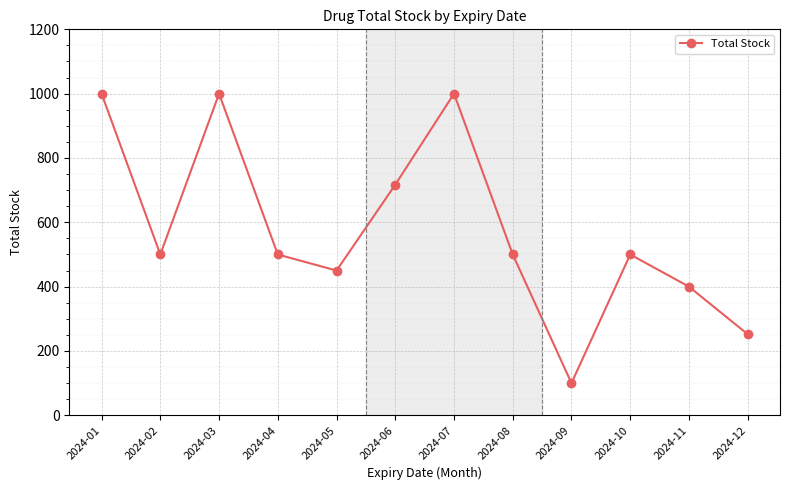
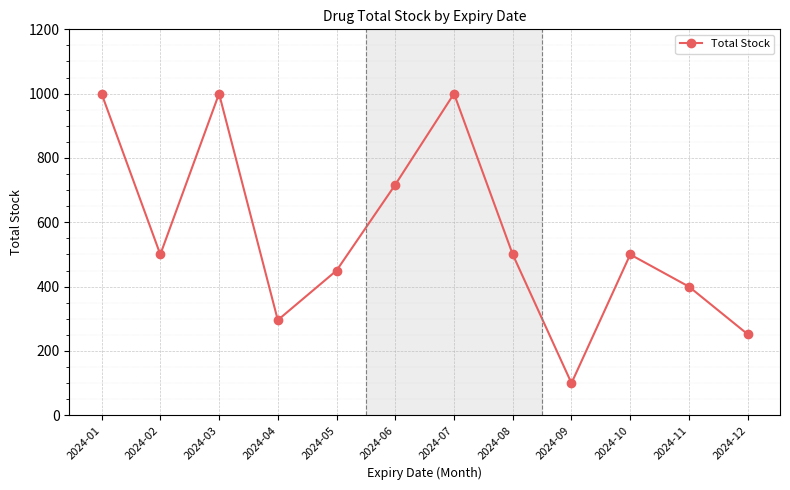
  {
    "2024-01": 1000,
    "2024-02": 500,
    "2024-03": 1000,
-   "2024-04": 500,
+   "2024-04": 300,
    "2024-05": 450,
    "2024-06": 720,
    "2024-07": 1000,
    "2024-08": 500,
    "2024-09": 100,
    "2024-10": 500,
    "2024-11": 400,
    "2024-12": 250
  }
